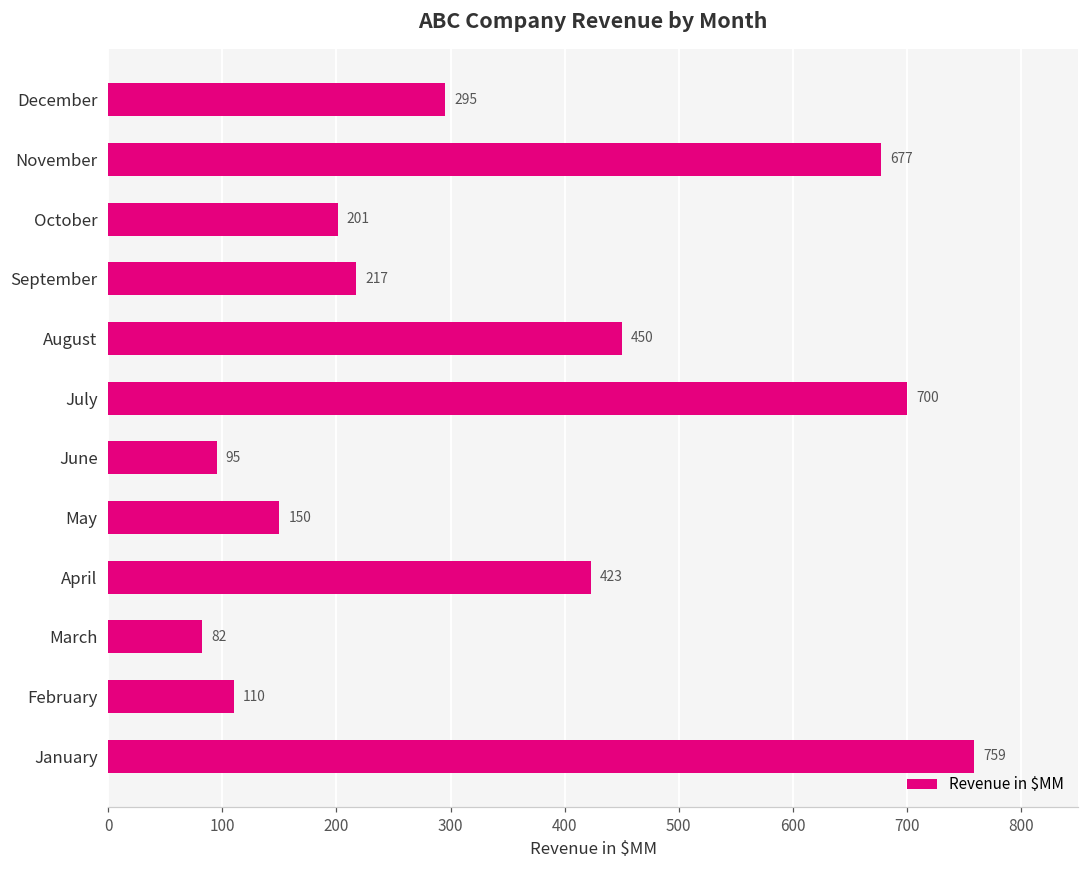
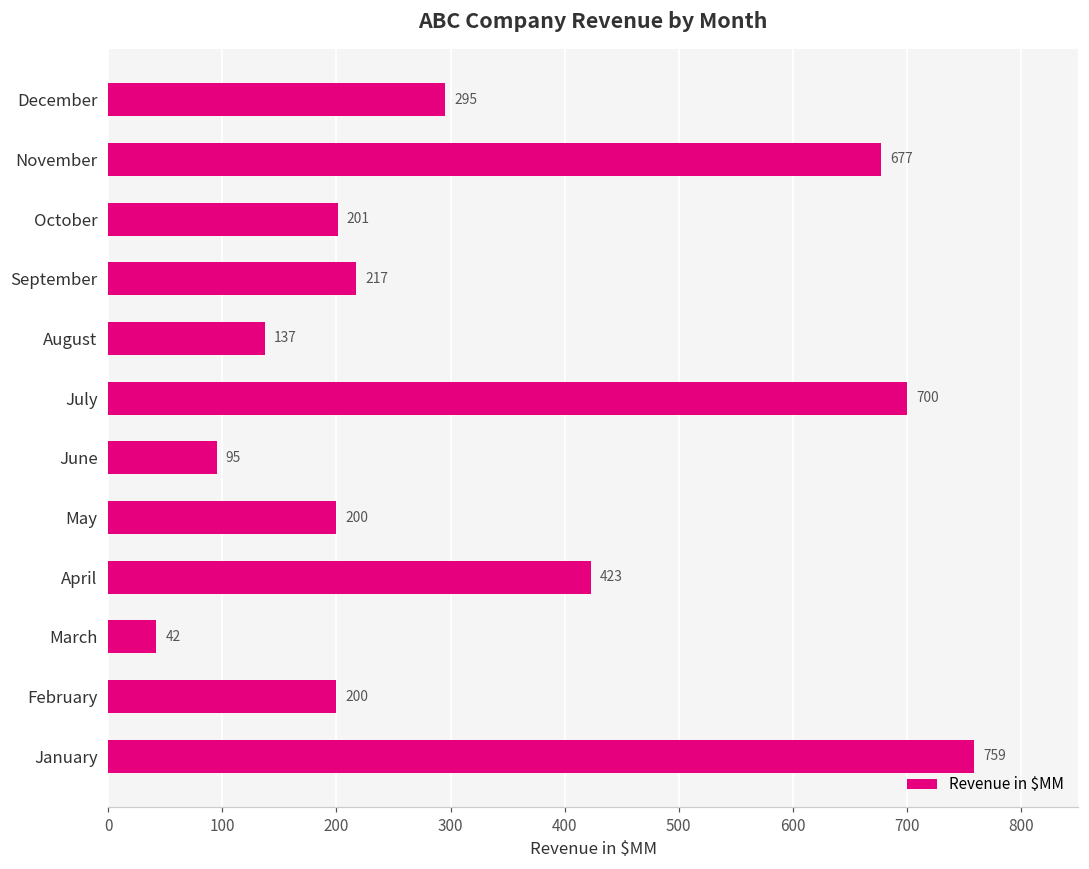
  {
    "December": 295,
    "November": 677,
    "October": 201,
    "September": 217,
-   "August": 450,
+   "August": 137,
    "July": 700,
    "June": 95,
-   "May": 150,
+   "May": 200,
    "April": 423,
-   "March": 82,
-   "February": 110,
+   "March": 42,
+   "February": 200,
    "January": 759
  }
